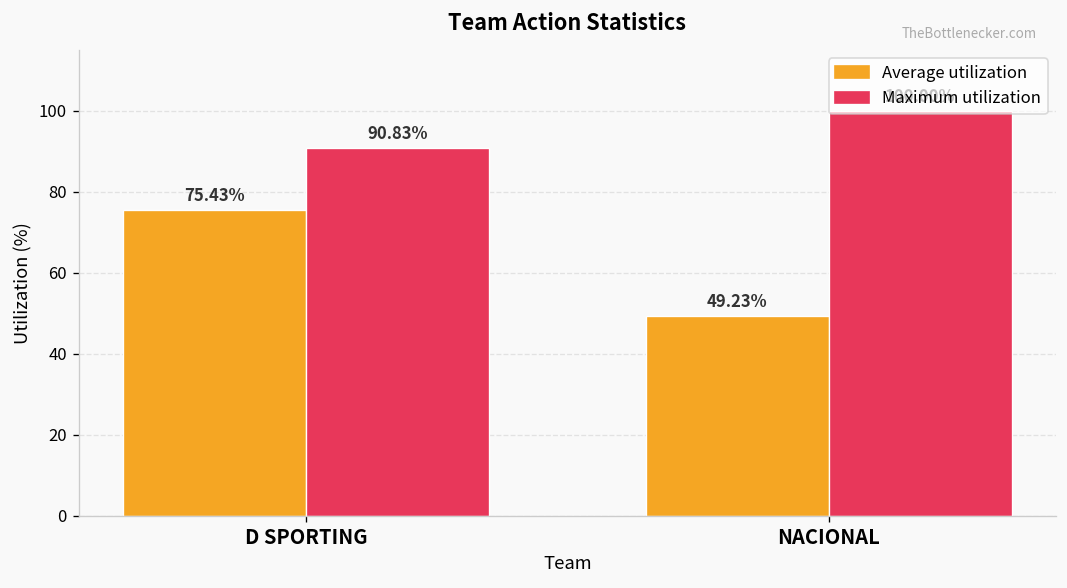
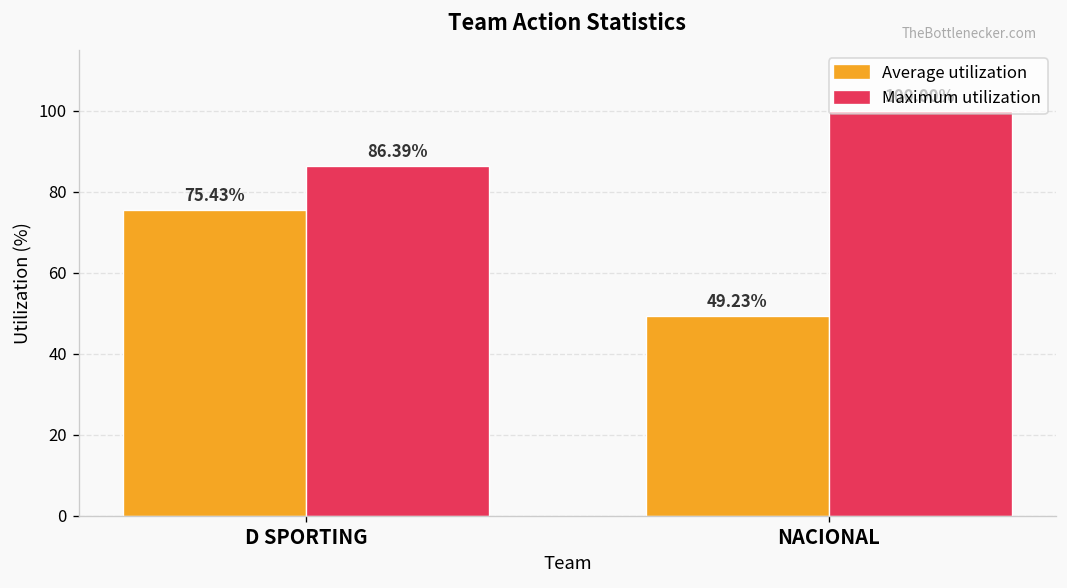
  {
    "Average utilization": {
      "D SPORTING": "75.43%",
      "NACIONAL": "49.23%"
    },
    "Maximum utilization": {
-     "D SPORTING": "90.83%"
+     "D SPORTING": "86.39%"
    }
  }
